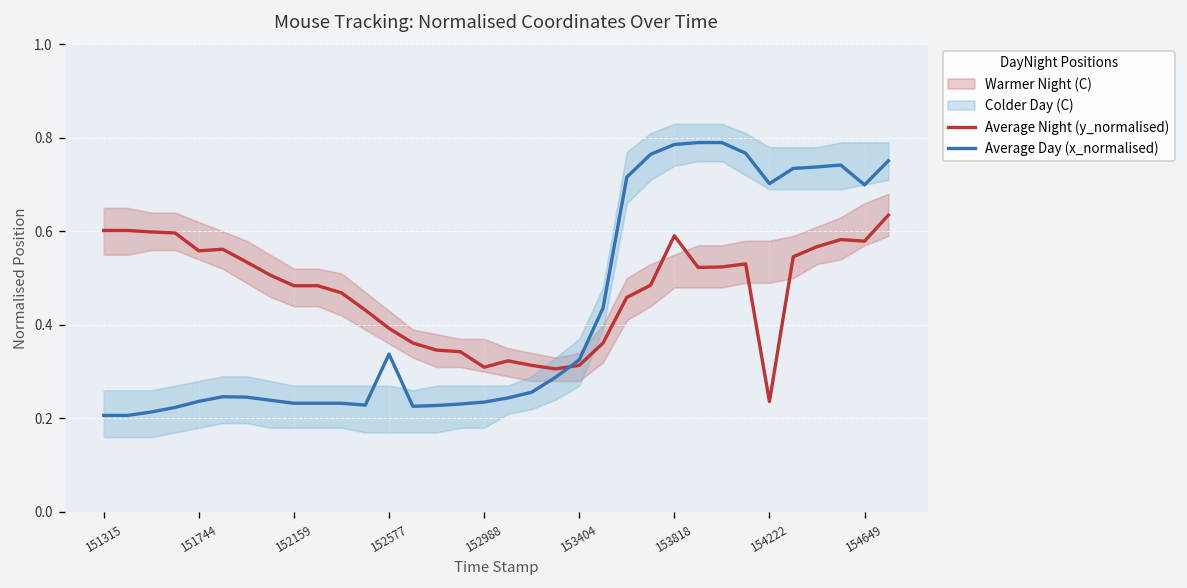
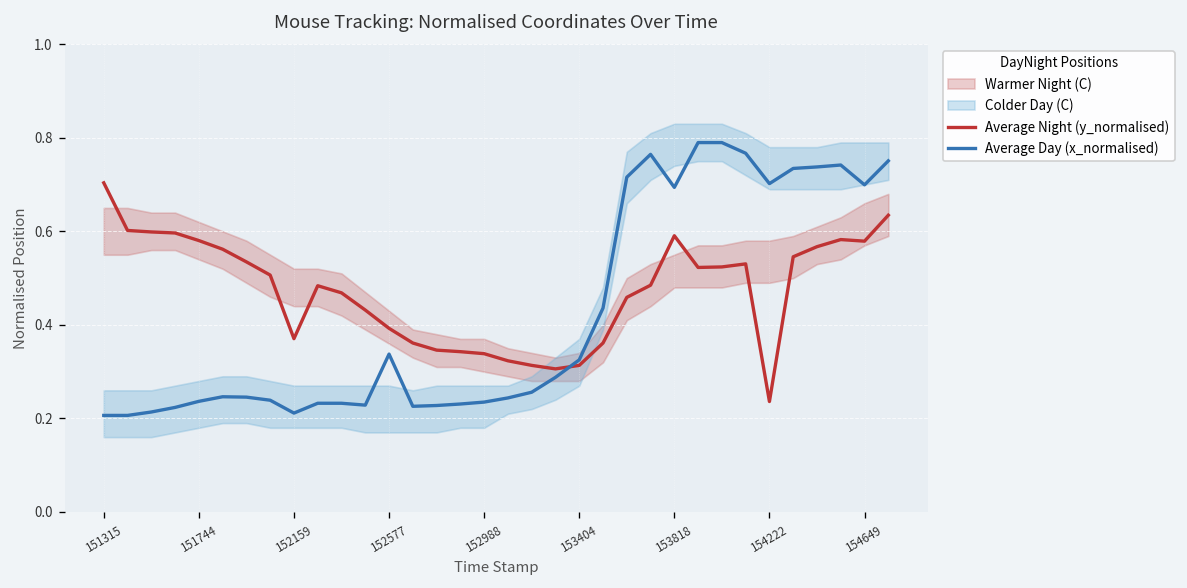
  {
    "Average Night (y_normalised)": {
-     "151315": 0.60,
-     "151744": 0.56,
-     "152159": 0.48,
+     "151315": 0.70,
+     "151744": 0.58,
+     "152159": 0.37,
      "152577": 0.39,
-     "152988": 0.31,
+     "152988": 0.34,
      "153404": 0.31,
      "153818": 0.59,
      "154222": 0.24,
      "154649": 0.58
    },
    "Average Day (x_normalised)": {
      "151315": 0.21,
      "151744": 0.24,
-     "152159": 0.23,
+     "152159": 0.21,
      "152577": 0.34,
      "152988": 0.23,
      "153404": 0.33,
-     "153818": 0.79,
+     "153818": 0.69,
      "154222": 0.70,
      "154649": 0.70
    }
  }
